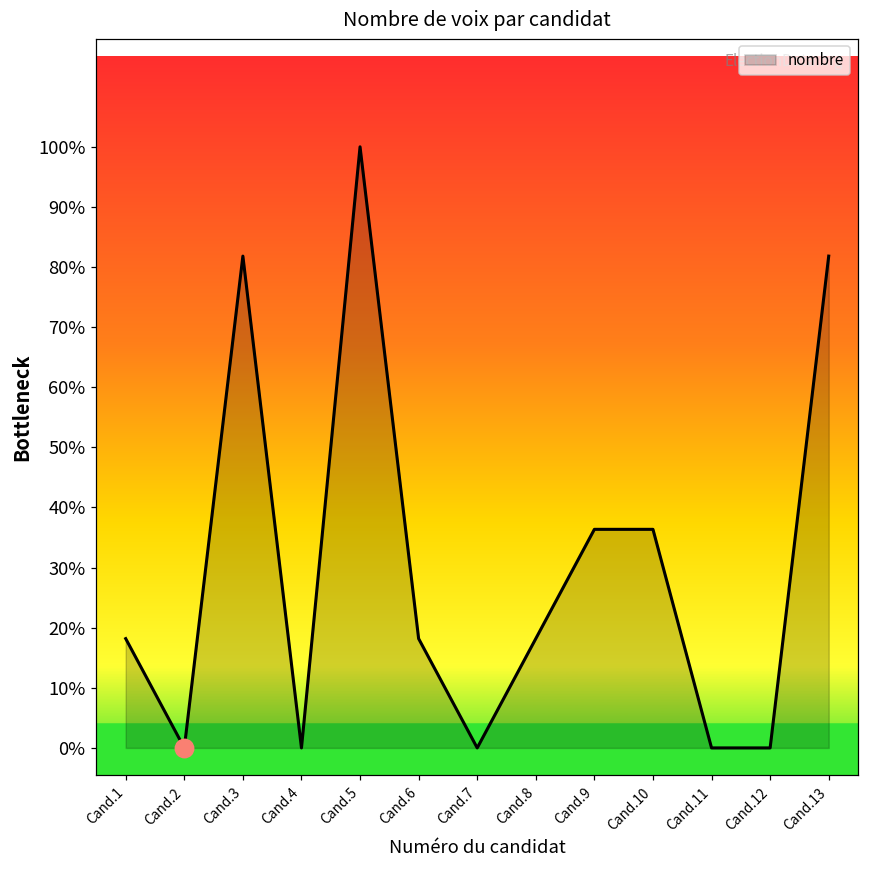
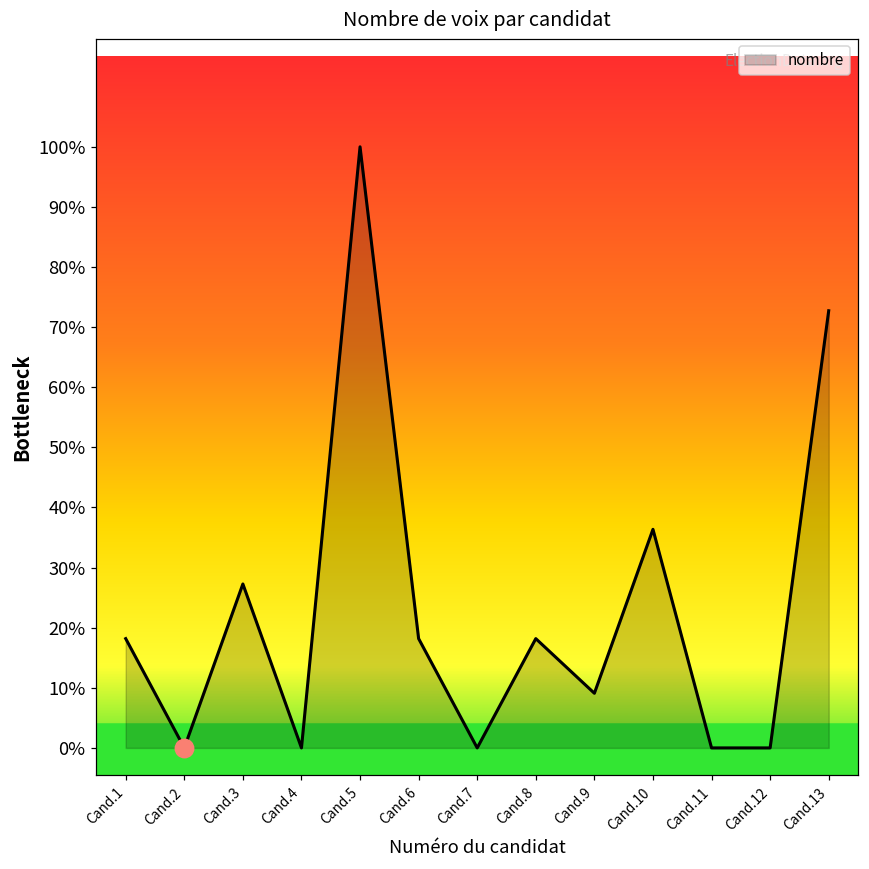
  {
    "nombre": {
      "Cand.1": "18%",
-     "Cand.3": "82%",
+     "Cand.3": "27%",
      "Cand.5": "100%",
      "Cand.6": "18%",
      "Cand.8": "18%",
-     "Cand.9": "36%",
+     "Cand.9": "9%",
      "Cand.10": "36%",
-     "Cand.13": "82%"
+     "Cand.13": "73%"
    }
  }
